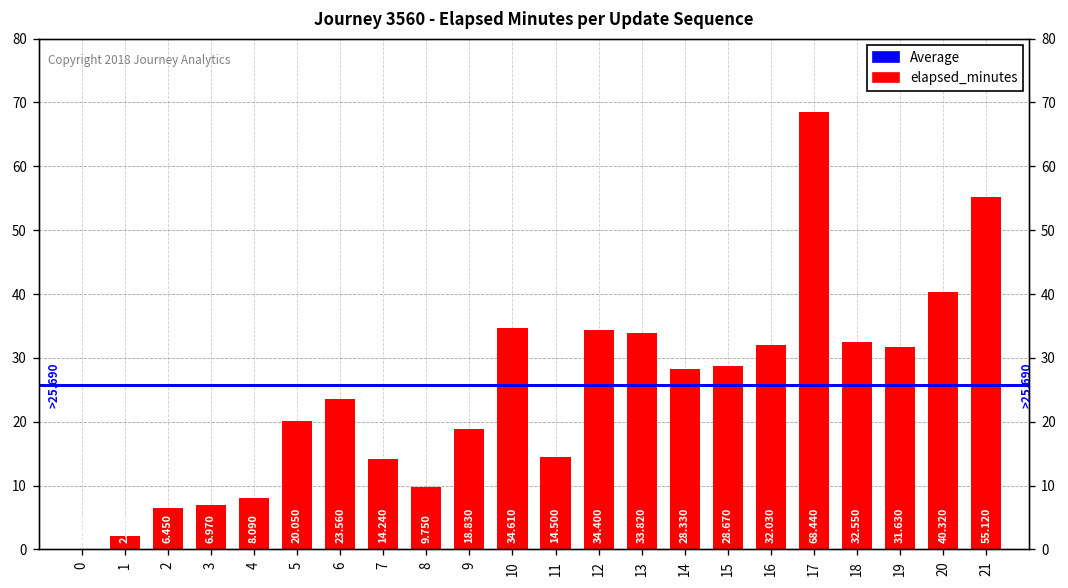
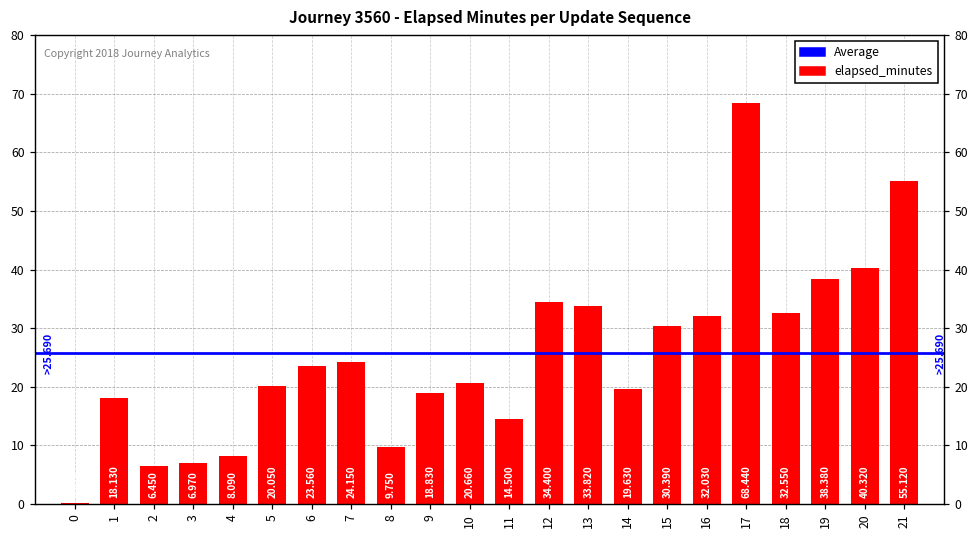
  {
-   "1": 2,
+   "1": 18,
    "2": 6.450,
    "3": 6.970,
    "4": 8.090,
    "5": 20.050,
    "6": 23.560,
-   "7": 14.240,
+   "7": 24.150,
    "8": 9.750,
    "9": 18.830,
-   "10": 34.610,
+   "10": 20.660,
    "11": 14.500,
    "12": 34.400,
    "13": 33.820,
-   "14": 28.330,
-   "15": 28.670,
+   "14": 19.630,
+   "15": 30.390,
    "16": 32.030,
    "17": 68.440,
    "18": 32.550,
-   "19": 31.630,
+   "19": 38.380,
    "20": 40.320,
    "21": 55.120
  }
